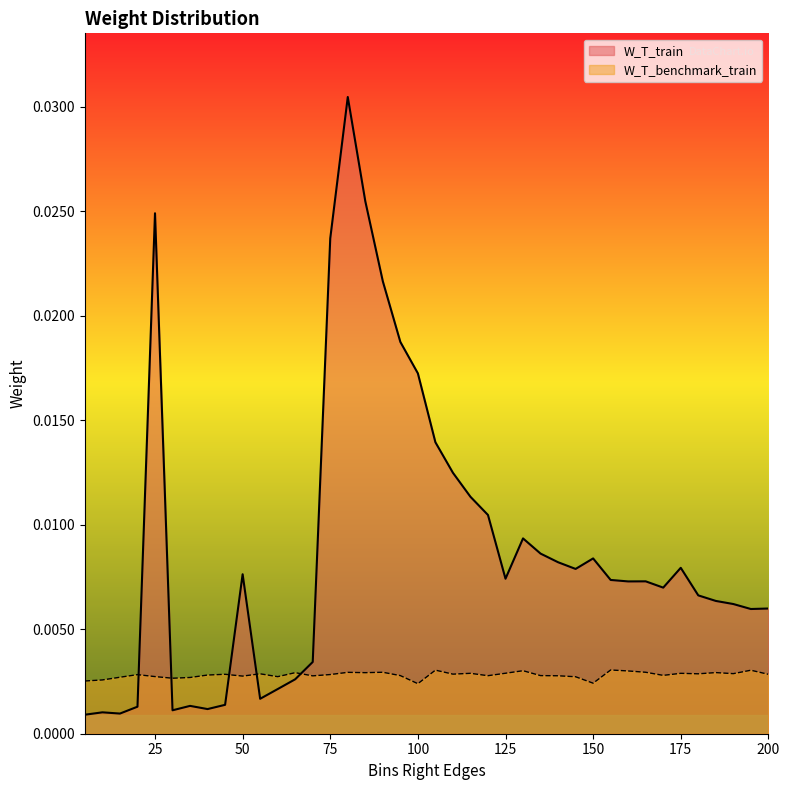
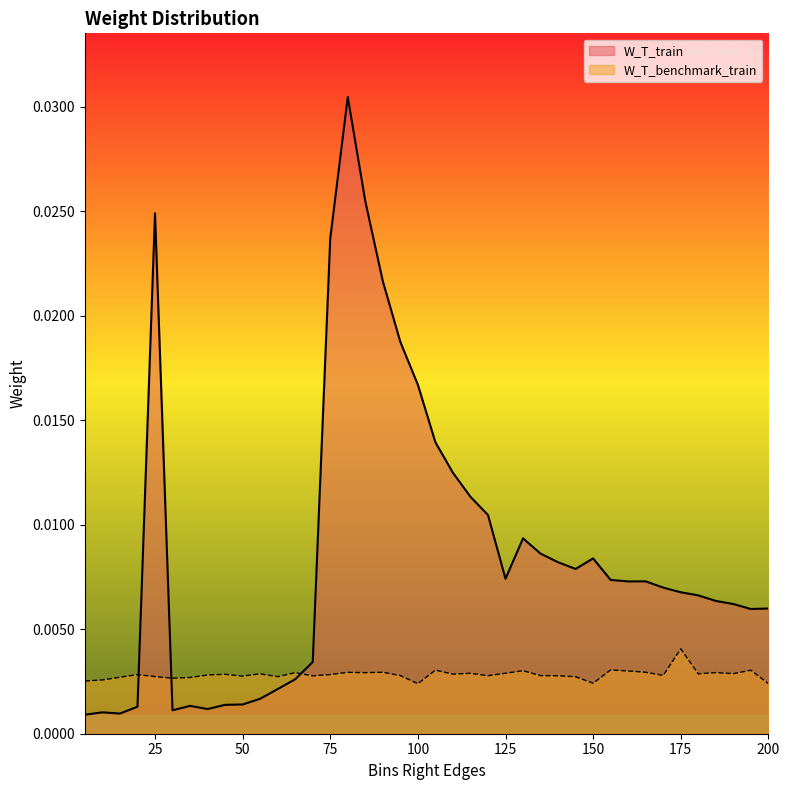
  {
    "W_T_train": {
      "25": 0.0249,
-     "50": 0.0076,
+     "50": 0.0014,
      "75": 0.0237,
-     "100": 0.0172,
+     "100": 0.0167,
      "125": 0.0074,
      "150": 0.0084,
-     "175": 0.0079,
+     "175": 0.0068,
      "200": 0.0060
    },
    "W_T_benchmark_train": {
      "25": 0.0027,
      "50": 0.0028,
      "75": 0.0028,
      "100": 0.0024,
      "125": 0.0029,
      "150": 0.0024,
-     "175": 0.0029,
-     "200": 0.0028
+     "175": 0.0041,
+     "200": 0.0024
    }
  }
